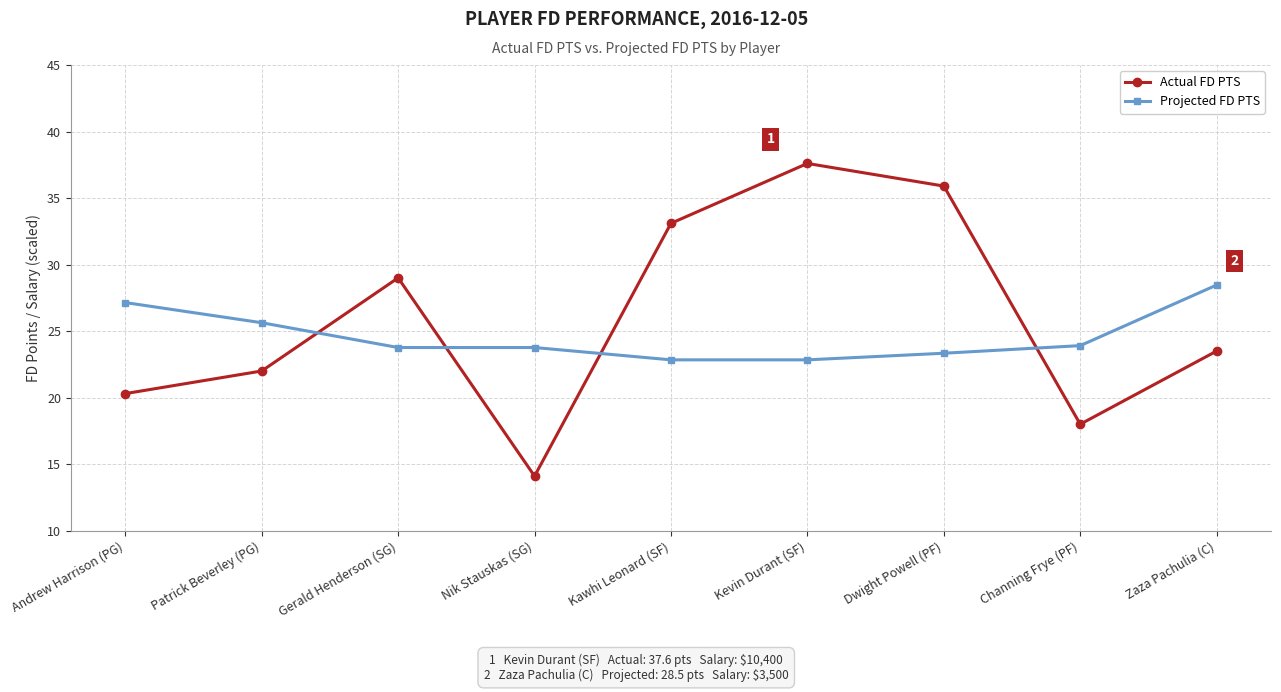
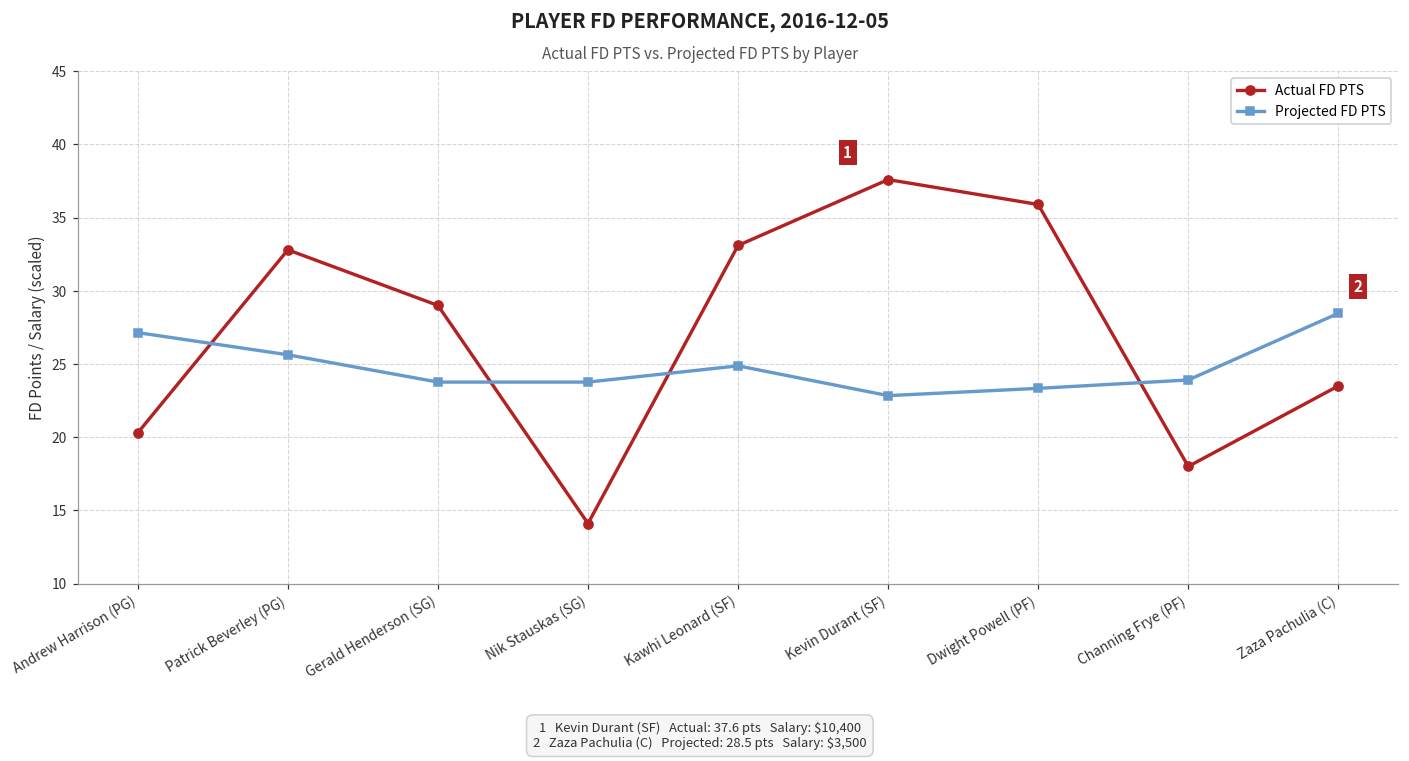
  {
    "Actual FD PTS": {
      "Andrew Harrison (PG)": 20.3,
-     "Patrick Beverley (PG)": 22.0,
+     "Patrick Beverley (PG)": 32.8,
      "Gerald Henderson (SG)": 29.0,
      "Nik Stauskas (SG)": 14.1,
      "Kawhi Leonard (SF)": 33.1,
      "Kevin Durant (SF)": 37.6,
      "Dwight Powell (PF)": 35.9,
      "Channing Frye (PF)": 18.0,
      "Zaza Pachulia (C)": 23.5
    },
    "Projected FD PTS": {
      "Andrew Harrison (PG)": 27.1,
      "Patrick Beverley (PG)": 25.6,
      "Gerald Henderson (SG)": 23.8,
      "Nik Stauskas (SG)": 23.8,
-     "Kawhi Leonard (SF)": 22.8,
+     "Kawhi Leonard (SF)": 24.9,
      "Kevin Durant (SF)": 22.8,
      "Dwight Powell (PF)": 23.3,
      "Channing Frye (PF)": 23.9
    }
  }
